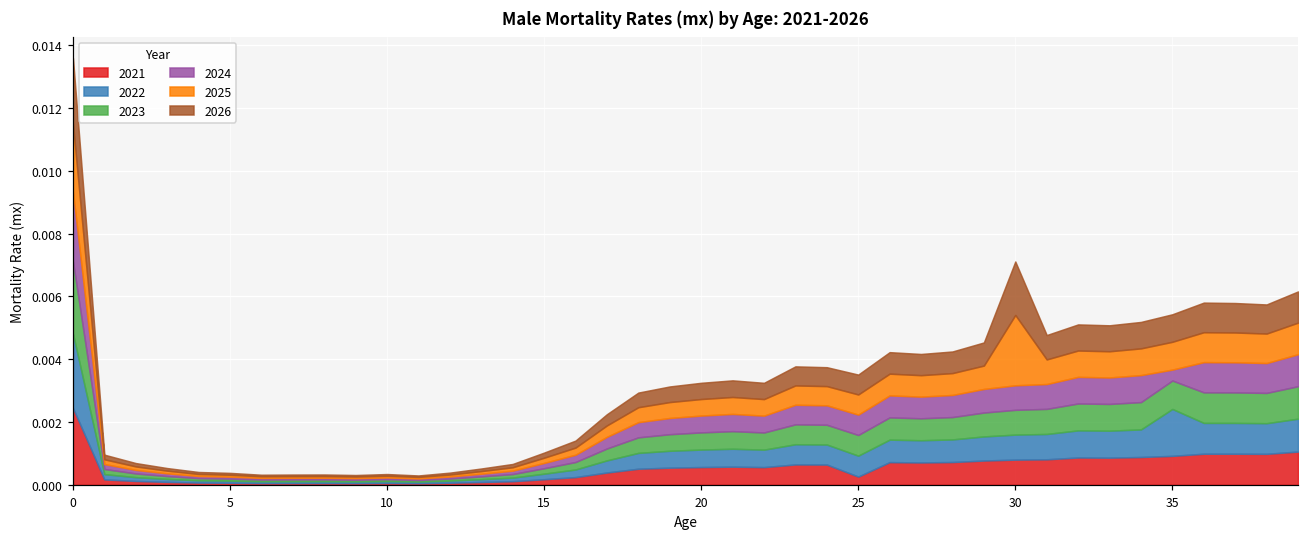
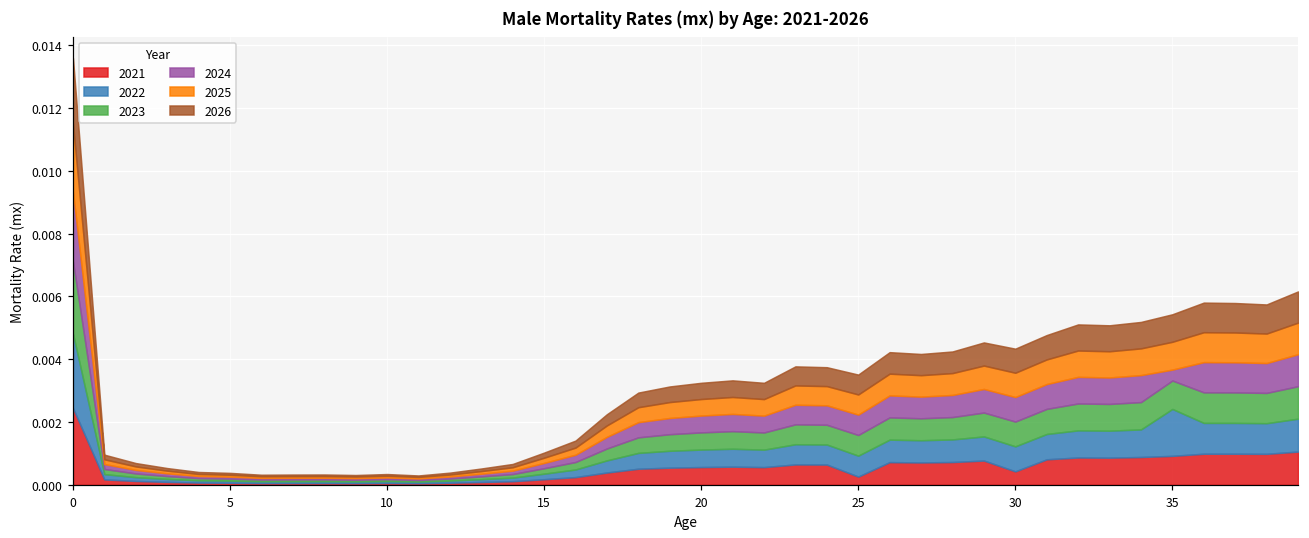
  {
    "2021": {
      "0": 0.0024,
      "15": 0.0002,
      "20": 0.0006,
      "25": 0.0003,
-     "30": 0.0008,
+     "30": 0.0004,
      "35": 0.0009
    },
    "2022": {
      "0": 0.0024,
      "15": 0.0002,
      "20": 0.0006,
      "25": 0.0007,
      "30": 0.0008,
      "35": 0.0015
    },
    "2023": {
      "0": 0.0023,
      "15": 0.0002,
      "20": 0.0005,
      "25": 0.0007,
      "30": 0.0008,
      "35": 0.0009
    },
    "2024": {
      "0": 0.0022,
      "15": 0.0002,
      "20": 0.0005,
      "25": 0.0006,
      "30": 0.0008,
      "35": 0.0003
    },
    "2025": {
      "0": 0.0022,
      "15": 0.0002,
      "20": 0.0005,
      "25": 0.0006,
-     "30": 0.0022,
+     "30": 0.0008,
      "35": 0.0009
    },
    "2026": {
      "0": 0.0021,
      "15": 0.0002,
      "20": 0.0005,
      "25": 0.0006,
-     "30": 0.0017,
+     "30": 0.0008,
      "35": 0.0009
    }
  }
